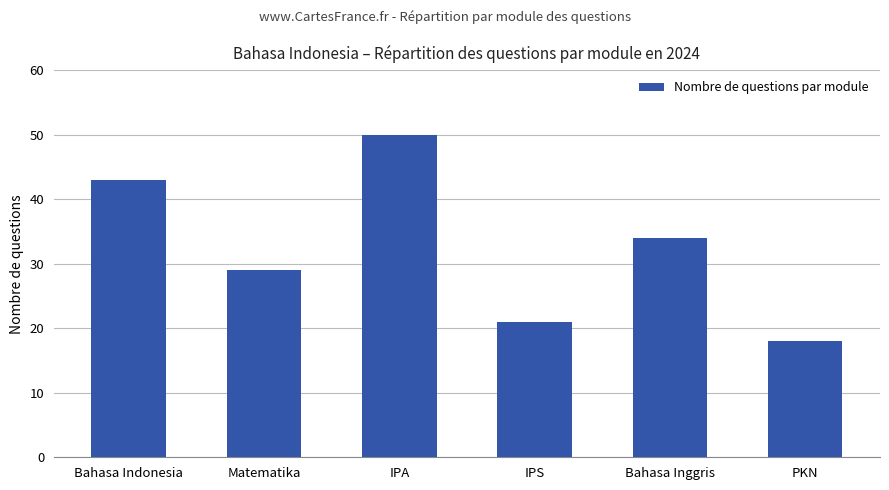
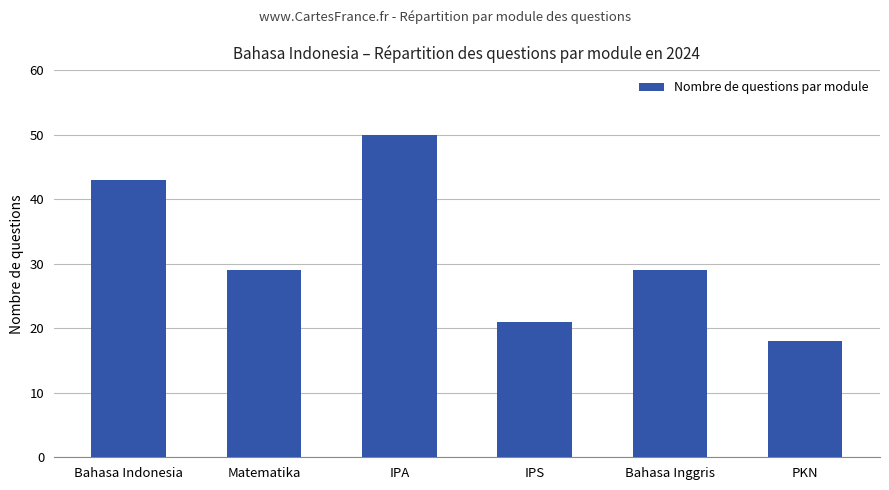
  {
    "Bahasa Indonesia": 43,
    "Matematika": 29,
    "IPA": 50,
    "IPS": 21,
-   "Bahasa Inggris": 34,
+   "Bahasa Inggris": 29,
    "PKN": 18
  }
